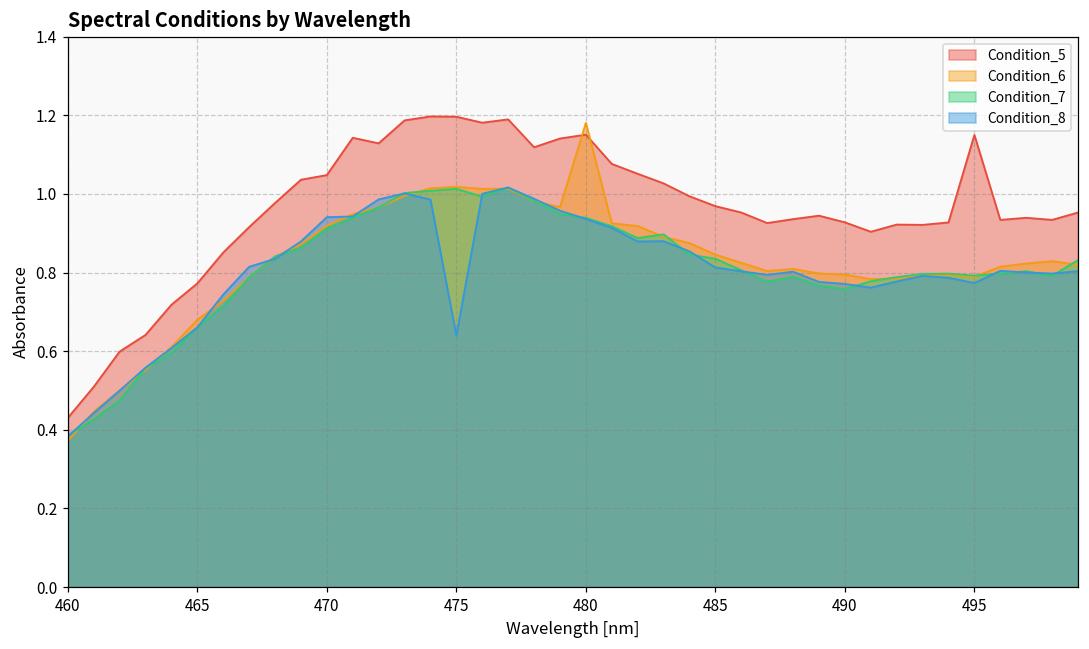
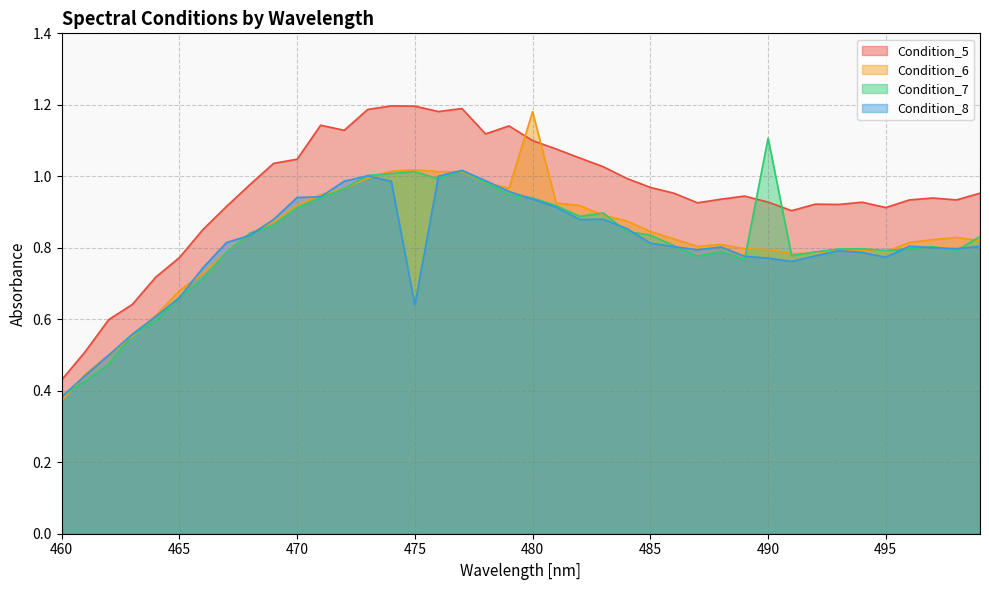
  {
    "Condition_5": {
      "460": 0.43,
      "465": 0.77,
      "470": 1.05,
      "475": 1.20,
-     "480": 1.15,
+     "480": 1.10,
      "485": 0.97,
      "490": 0.93,
-     "495": 1.15
+     "495": 0.91
    },
    "Condition_6": {
      "460": 0.37,
      "465": 0.68,
      "480": 1.18,
      "485": 0.85,
      "490": 0.79
    },
    "Condition_7": {
      "485": 0.84,
-     "490": 0.76
+     "490": 1.11
    },
    "Condition_8": {
      "470": 0.94,
      "475": 0.64,
      "485": 0.81,
      "490": 0.77,
      "495": 0.77
    }
  }
